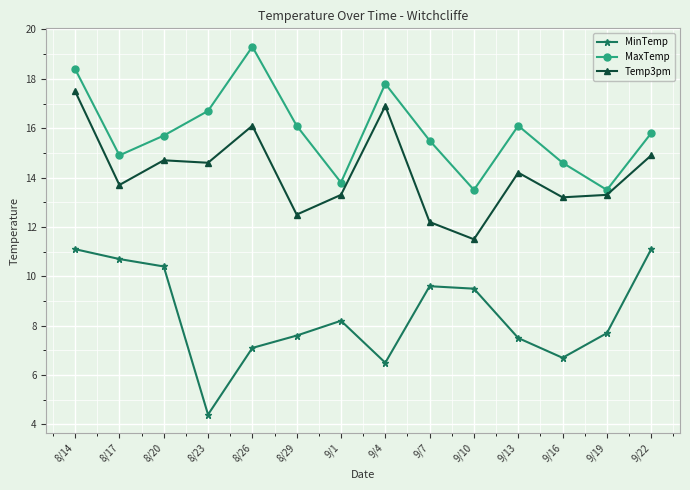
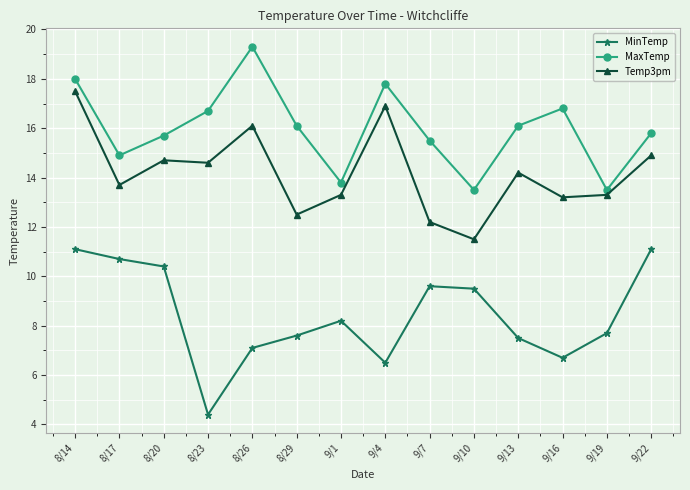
  {
    "MaxTemp": {
-     "8/14": 18.4,
+     "8/14": 18.0,
      "8/17": 14.9,
      "8/20": 15.7,
      "8/23": 16.7,
      "8/26": 19.3,
      "8/29": 16.1,
      "9/1": 13.8,
      "9/4": 17.8,
      "9/7": 15.5,
      "9/10": 13.5,
      "9/13": 16.1,
-     "9/16": 14.6,
+     "9/16": 16.8,
      "9/19": 13.5,
      "9/22": 15.8
    }
  }
